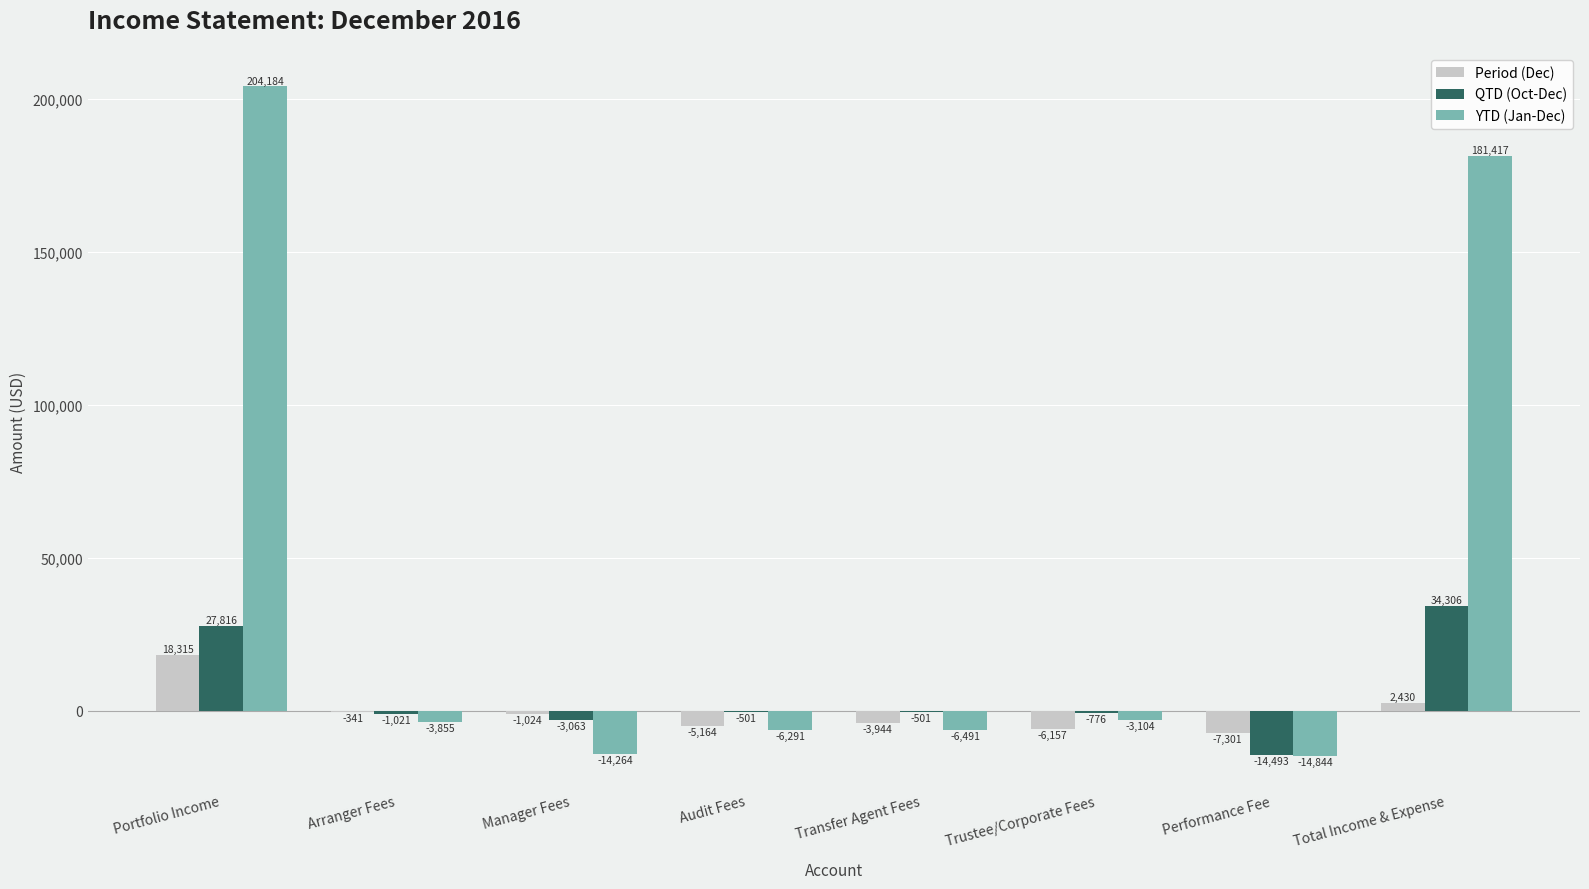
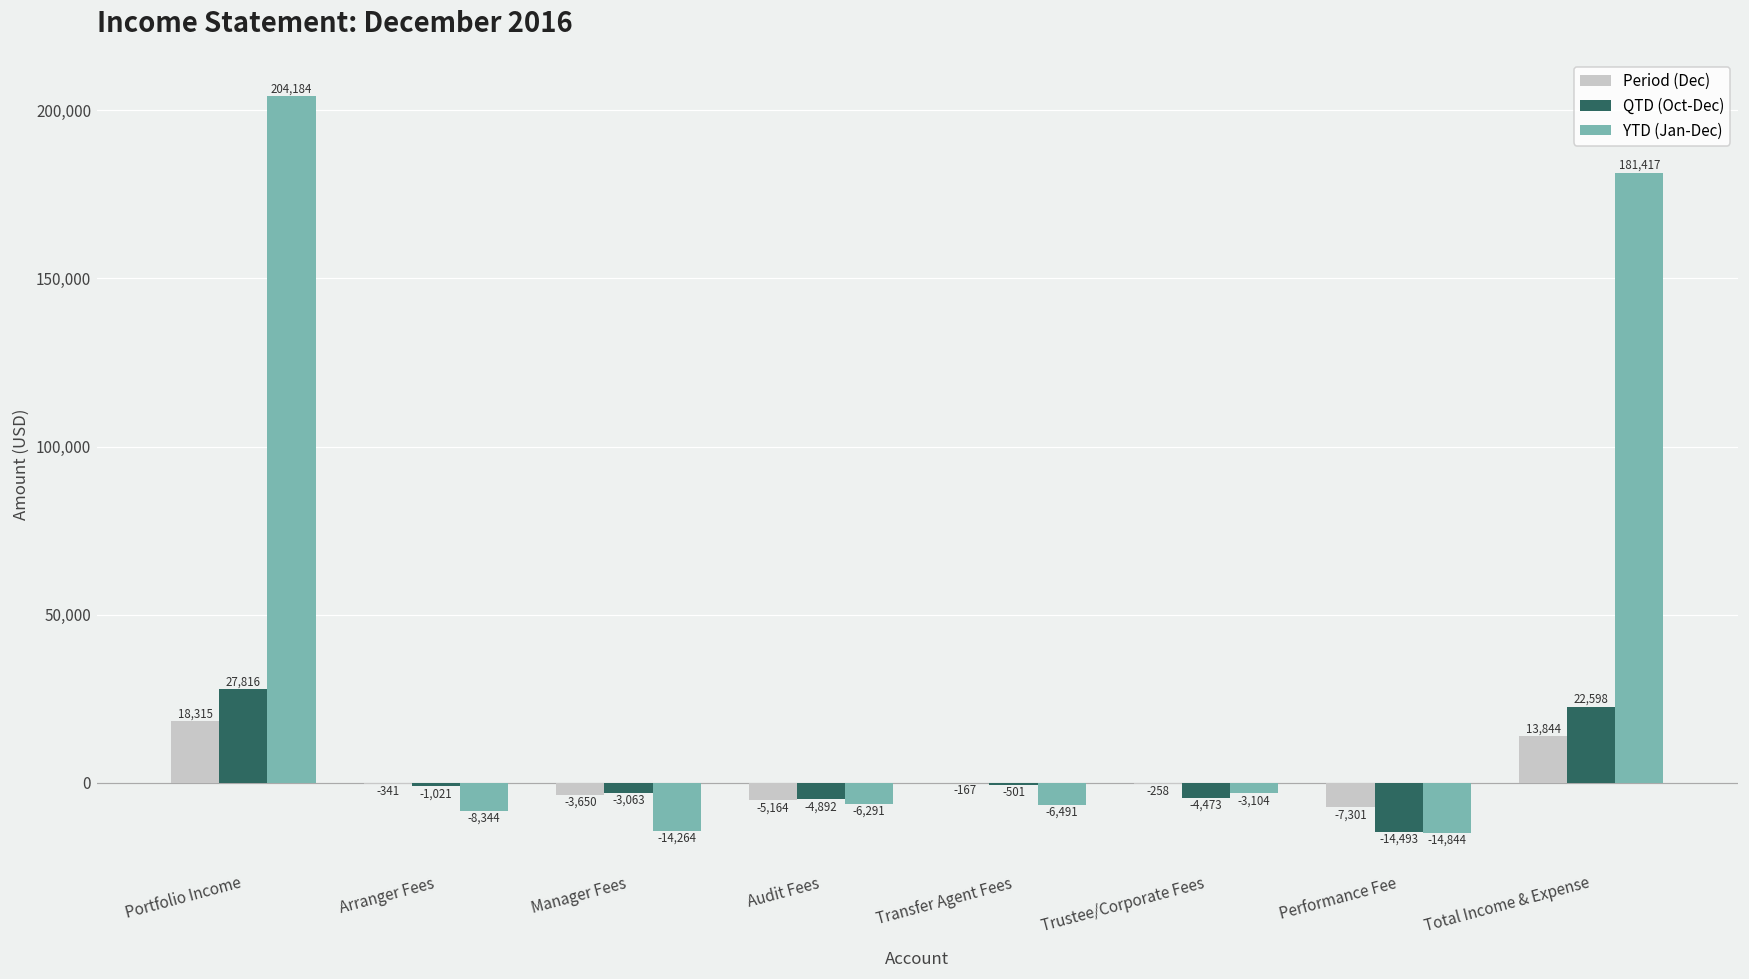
  {
    "Period (Dec)": {
      "Portfolio Income": "18,315",
      "Arranger Fees": "-341",
-     "Manager Fees": "-1,024",
+     "Manager Fees": "-3,650",
      "Audit Fees": "-5,164",
-     "Transfer Agent Fees": "-3,944",
-     "Trustee/Corporate Fees": "-6,157",
+     "Transfer Agent Fees": "-167",
+     "Trustee/Corporate Fees": "-258",
      "Performance Fee": "-7,301",
-     "Total Income & Expense": "2,430"
+     "Total Income & Expense": "13,844"
    },
    "QTD (Oct-Dec)": {
      "Portfolio Income": "27,816",
      "Arranger Fees": "-1,021",
      "Manager Fees": "-3,063",
-     "Audit Fees": "-501",
+     "Audit Fees": "-4,892",
      "Transfer Agent Fees": "-501",
-     "Trustee/Corporate Fees": "-776",
+     "Trustee/Corporate Fees": "-4,473",
      "Performance Fee": "-14,493",
-     "Total Income & Expense": "34,306"
+     "Total Income & Expense": "22,598"
    },
    "YTD (Jan-Dec)": {
      "Portfolio Income": "204,184",
-     "Arranger Fees": "-3,855",
+     "Arranger Fees": "-8,344",
      "Manager Fees": "-14,264",
      "Audit Fees": "-6,291",
      "Transfer Agent Fees": "-6,491",
      "Trustee/Corporate Fees": "-3,104",
      "Performance Fee": "-14,844",
      "Total Income & Expense": "181,417"
    }
  }
